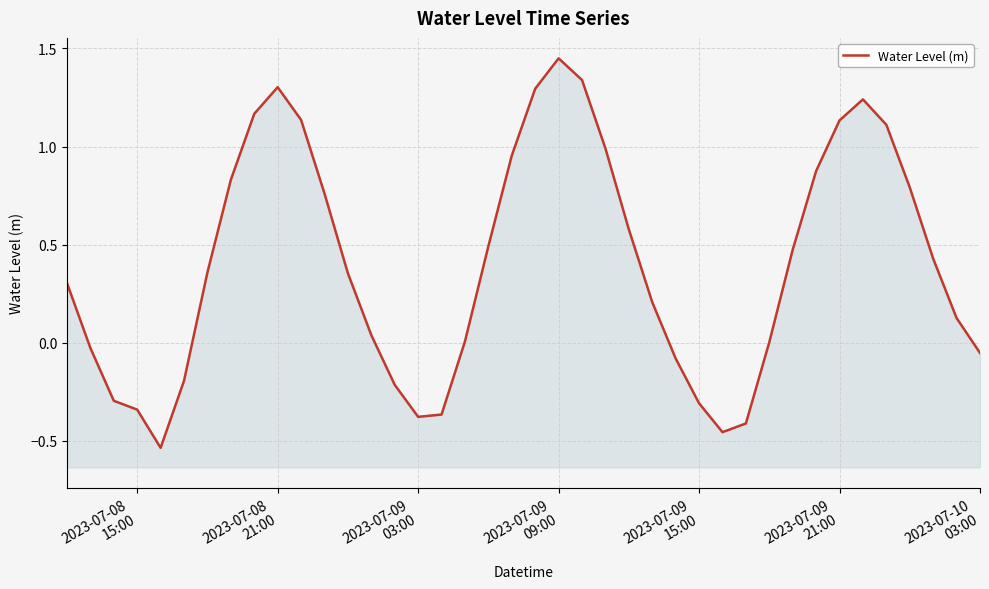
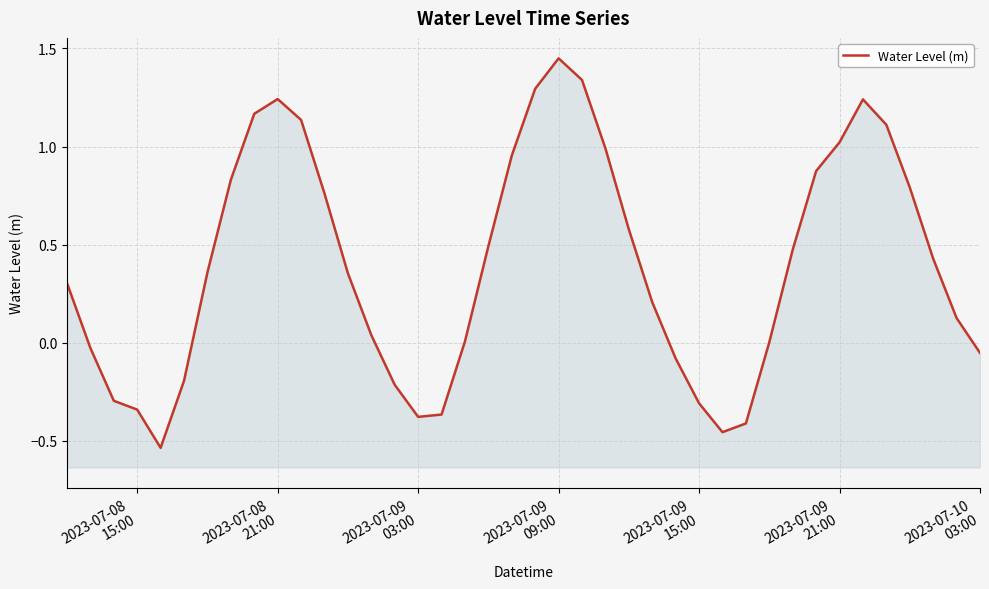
  {
    "2023-07-08 15:00": -0.34,
-   "2023-07-08 21:00": 1.30,
+   "2023-07-08 21:00": 1.24,
    "2023-07-09 03:00": -0.38,
    "2023-07-09 09:00": 1.45,
    "2023-07-09 15:00": -0.31,
-   "2023-07-09 21:00": 1.13,
+   "2023-07-09 21:00": 1.02,
    "2023-07-10 03:00": -0.05
  }
